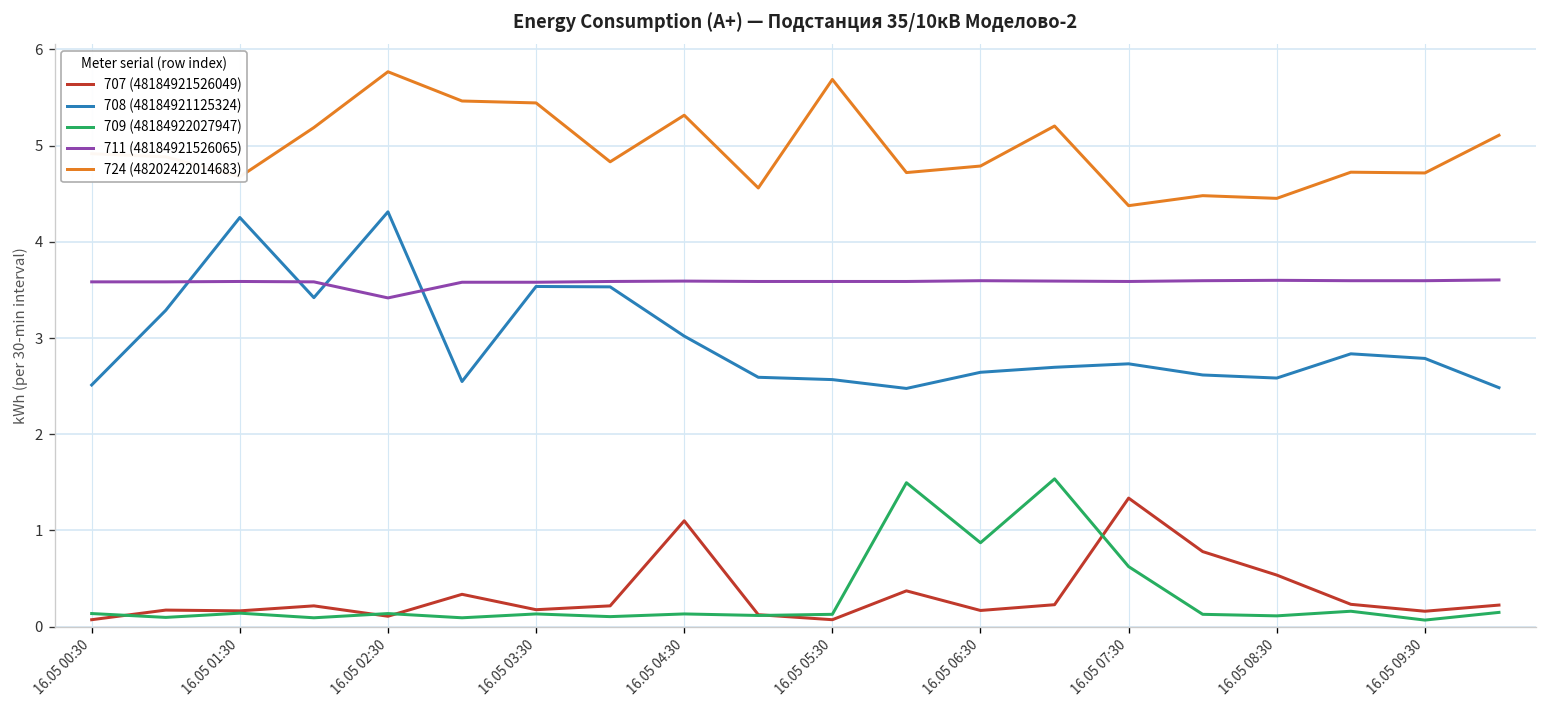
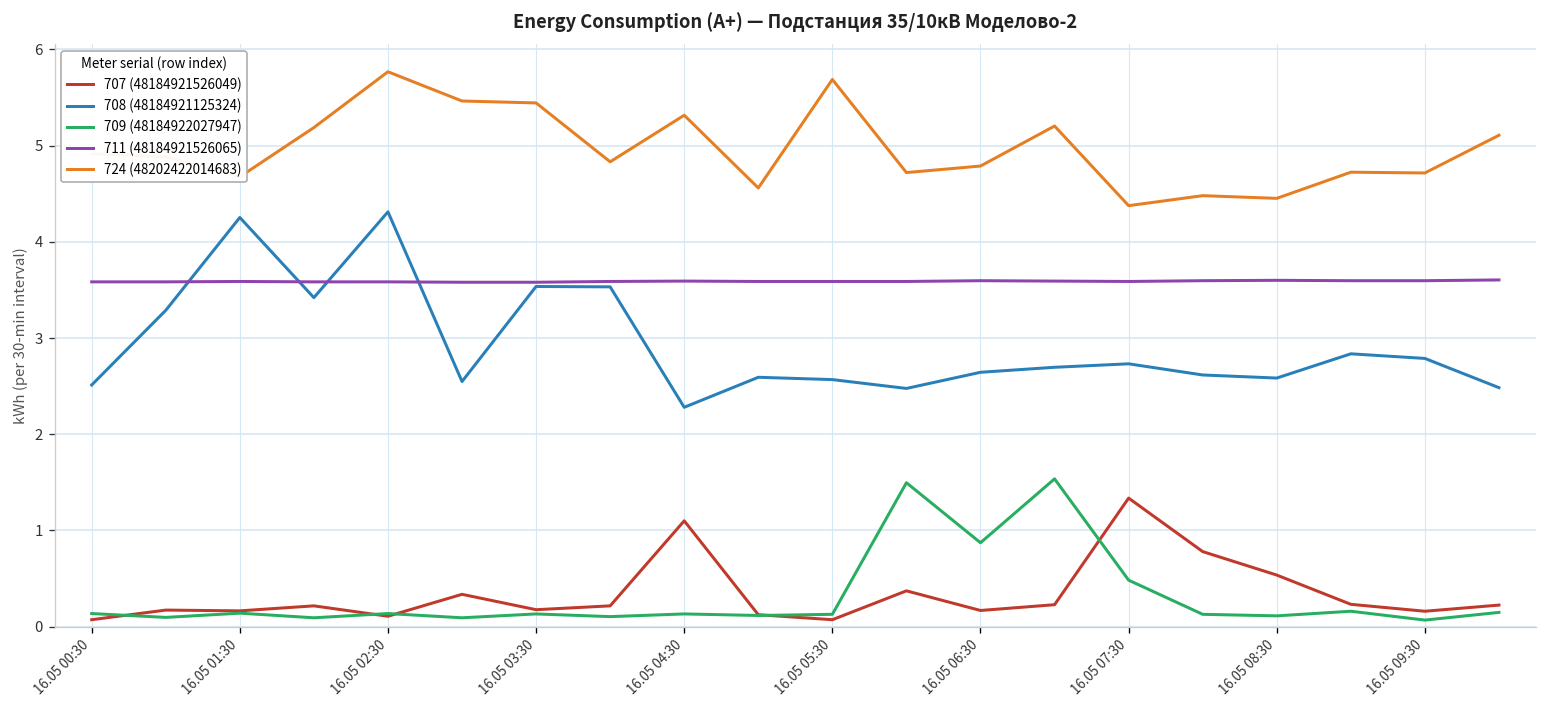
  {
    "707 (48184921526049)": {
      "16.05 00:30": 0.1,
      "16.05 03:30": 0.2,
      "16.05 04:30": 1.1,
      "16.05 05:30": 0.1,
      "16.05 06:30": 0.2,
      "16.05 07:30": 1.3,
      "16.05 08:30": 0.5,
      "16.05 09:30": 0.2
    },
    "708 (48184921125324)": {
      "16.05 00:30": 2.5,
      "16.05 01:30": 4.3,
      "16.05 02:30": 4.3,
      "16.05 03:30": 3.5,
-     "16.05 04:30": 3.0,
+     "16.05 04:30": 2.3,
      "16.05 05:30": 2.6,
      "16.05 06:30": 2.6,
      "16.05 07:30": 2.7,
      "16.05 08:30": 2.6,
      "16.05 09:30": 2.8
    },
    "709 (48184922027947)": {
      "16.05 00:30": 0.1,
      "16.05 03:30": 0.1,
      "16.05 04:30": 0.1,
      "16.05 05:30": 0.1,
      "16.05 06:30": 0.9,
-     "16.05 07:30": 0.6,
+     "16.05 07:30": 0.5,
      "16.05 08:30": 0.1,
      "16.05 09:30": 0.1
    },
    "711 (48184921526065)": {
      "16.05 00:30": 3.6,
      "16.05 01:30": 3.6,
-     "16.05 02:30": 3.4,
+     "16.05 02:30": 3.6,
      "16.05 03:30": 3.6,
      "16.05 04:30": 3.6,
      "16.05 05:30": 3.6,
      "16.05 06:30": 3.6,
      "16.05 07:30": 3.6,
      "16.05 08:30": 3.6,
      "16.05 09:30": 3.6
    },
    "724 (48202422014683)": {
      "16.05 01:30": 4.7,
      "16.05 02:30": 5.8,
      "16.05 03:30": 5.4,
      "16.05 04:30": 5.3,
      "16.05 05:30": 5.7,
      "16.05 06:30": 4.8,
      "16.05 07:30": 4.4,
      "16.05 08:30": 4.5,
      "16.05 09:30": 4.7
    }
  }
